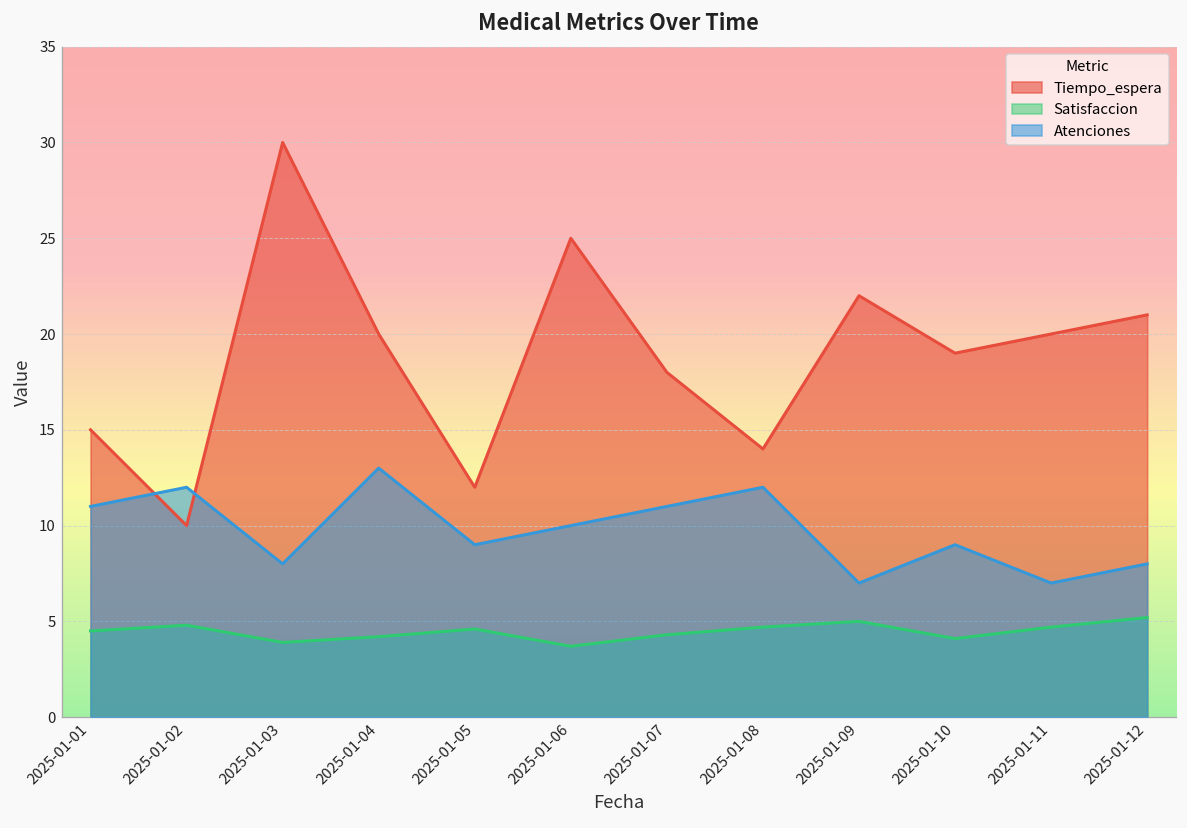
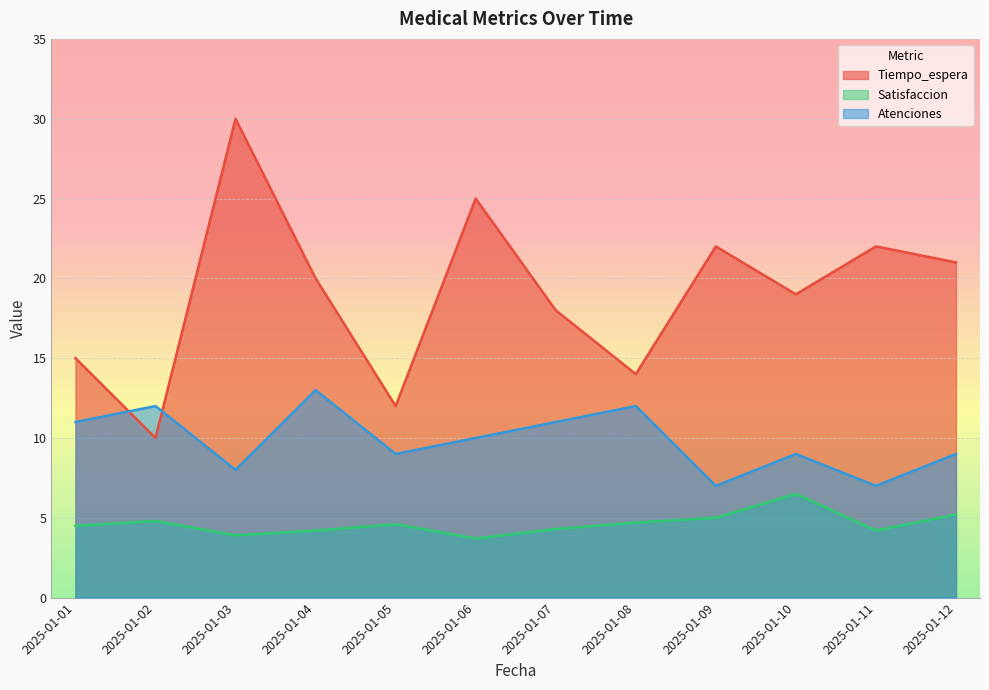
  {
    "Tiempo_espera": {
      "2025-01-01": 15,
      "2025-01-02": 10,
      "2025-01-03": 30,
      "2025-01-04": 20,
      "2025-01-05": 12,
      "2025-01-06": 25,
      "2025-01-07": 18,
      "2025-01-08": 14,
      "2025-01-09": 22,
      "2025-01-10": 19,
-     "2025-01-11": 20,
+     "2025-01-11": 22,
      "2025-01-12": 21
    },
    "Satisfaccion": {
      "2025-01-01": 4.5,
      "2025-01-02": 4.8,
      "2025-01-03": 3.9,
      "2025-01-04": 4.2,
      "2025-01-05": 4.6,
      "2025-01-06": 3.7,
      "2025-01-07": 4.3,
      "2025-01-08": 4.7,
      "2025-01-09": 5.0,
-     "2025-01-10": 4.1,
-     "2025-01-11": 4.7,
+     "2025-01-10": 6.5,
+     "2025-01-11": 4.2,
      "2025-01-12": 5.2
    },
    "Atenciones": {
      "2025-01-01": 11,
      "2025-01-02": 12,
      "2025-01-03": 8,
      "2025-01-04": 13,
      "2025-01-05": 9,
      "2025-01-06": 10,
      "2025-01-07": 11,
      "2025-01-08": 12,
      "2025-01-09": 7,
      "2025-01-10": 9,
      "2025-01-11": 7,
-     "2025-01-12": 8
+     "2025-01-12": 9
    }
  }
